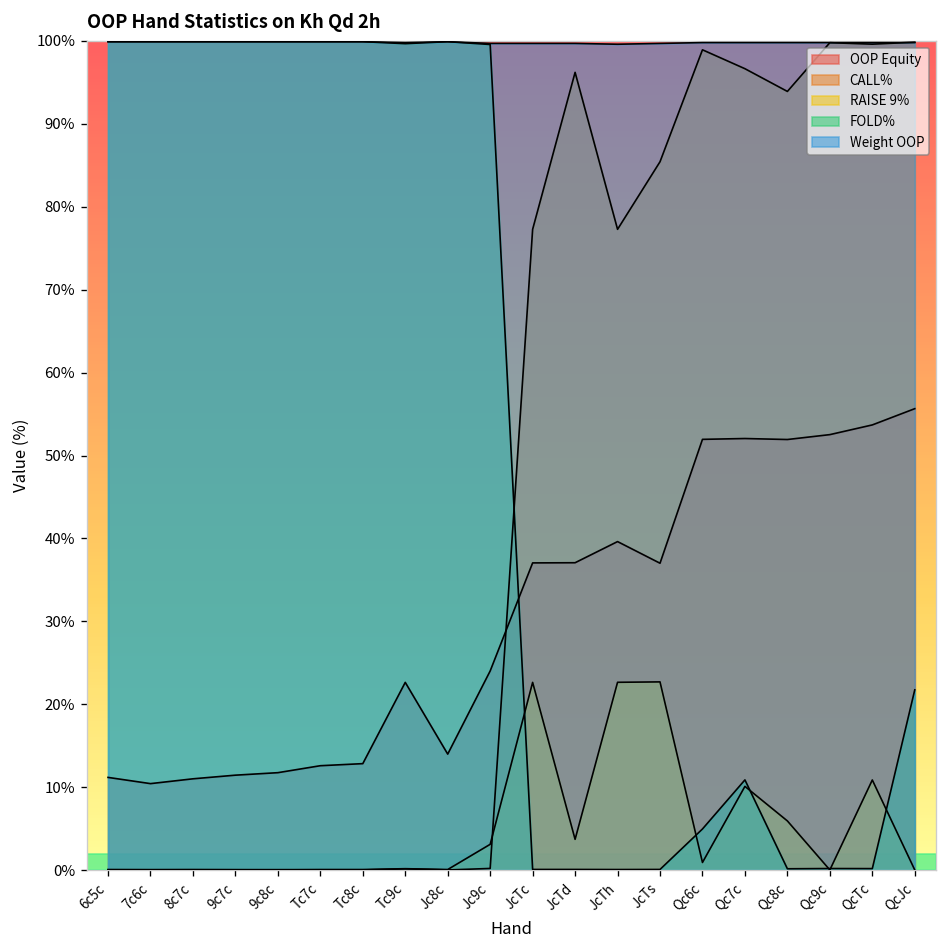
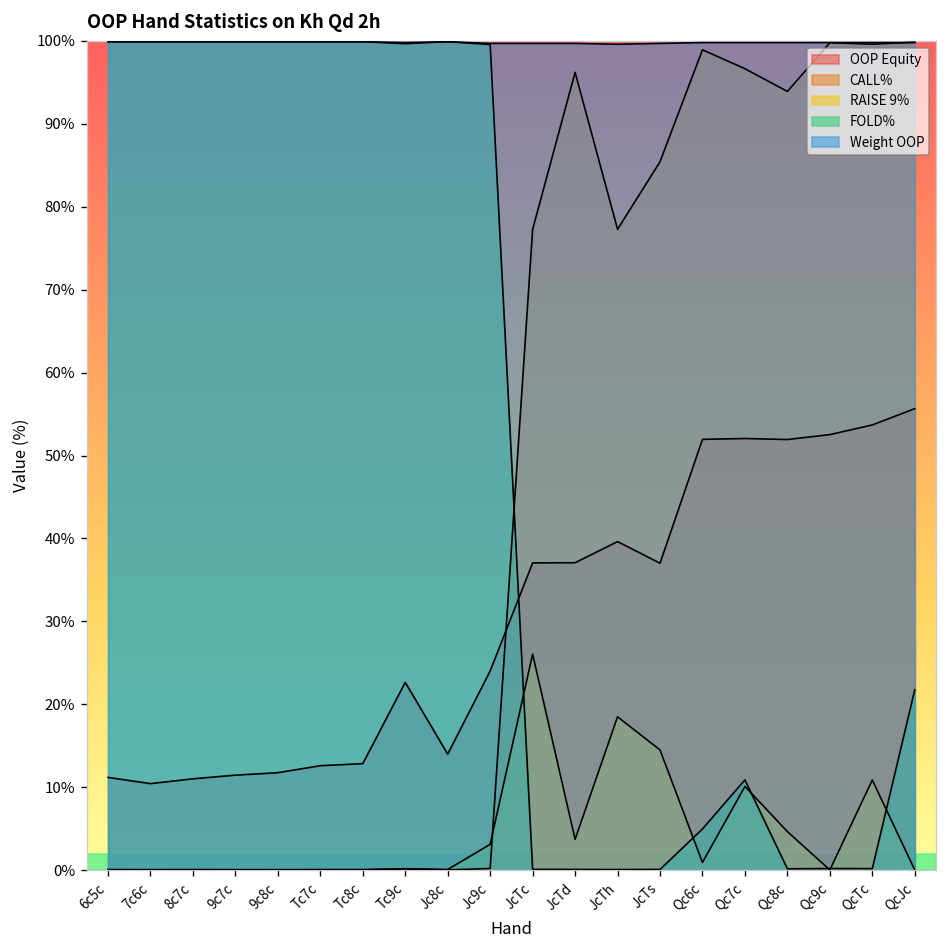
  {
    "RAISE 9%": {
      "Jc9c": "3%",
-     "JcTc": "23%",
+     "JcTc": "26%",
      "JcTd": "4%",
-     "JcTh": "23%",
-     "JcTs": "23%",
+     "JcTh": "18%",
+     "JcTs": "14%",
      "Qc7c": "10%",
-     "Qc8c": "6%",
+     "Qc8c": "5%",
      "QcTc": "11%"
    },
    "FOLD%": {
      "Qc6c": "5%",
      "Qc7c": "11%",
      "QcJc": "22%"
    },
    "Weight OOP": {
      "JcTc": "100%",
      "JcTd": "100%",
      "JcTh": "100%",
      "JcTs": "100%",
      "Qc6c": "100%",
      "Qc7c": "100%",
      "Qc8c": "100%"
    }
  }
